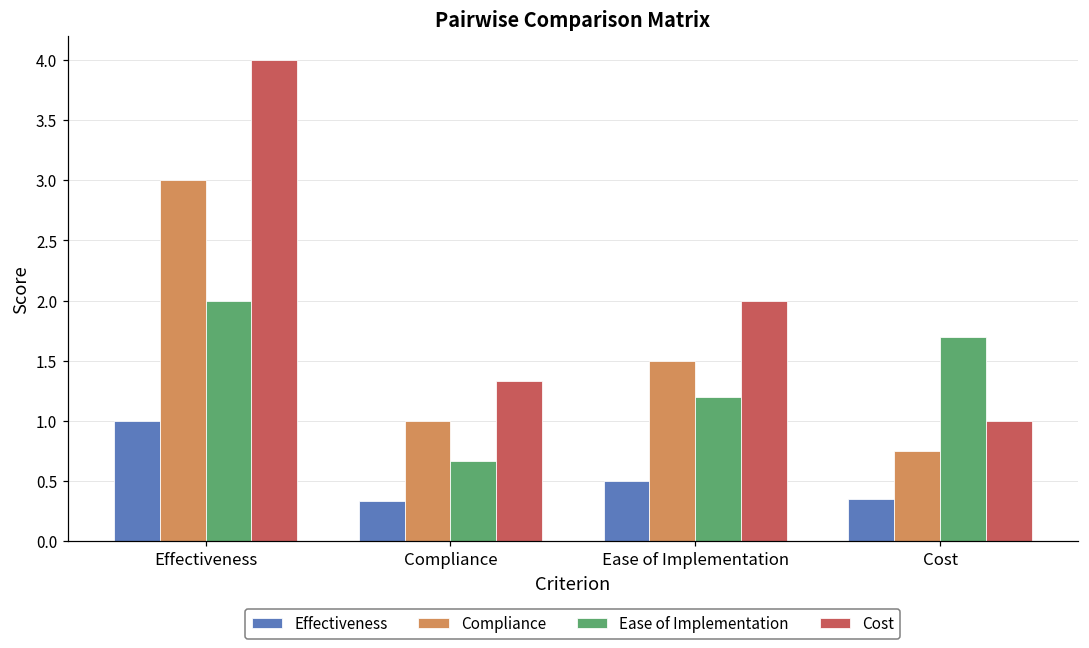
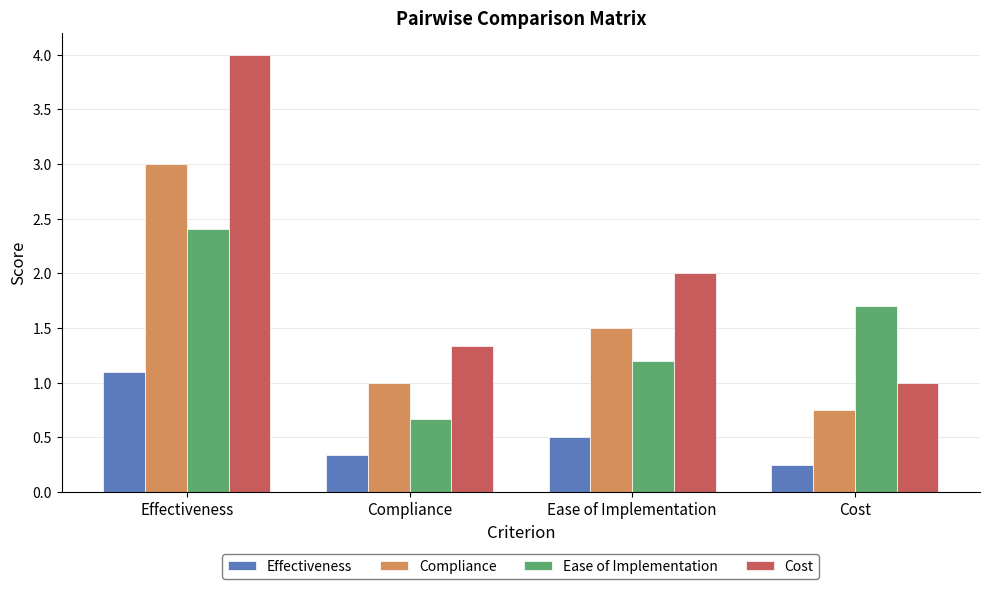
  {
    "Effectiveness": {
-     "Effectiveness": 1.0,
+     "Effectiveness": 1.1,
      "Compliance": 0.33,
      "Ease of Implementation": 0.50,
-     "Cost": 0.35
+     "Cost": 0.25
    },
    "Ease of Implementation": {
-     "Effectiveness": 2.0,
+     "Effectiveness": 2.4,
      "Compliance": 0.67,
      "Ease of Implementation": 1.2,
      "Cost": 1.7
    }
  }
